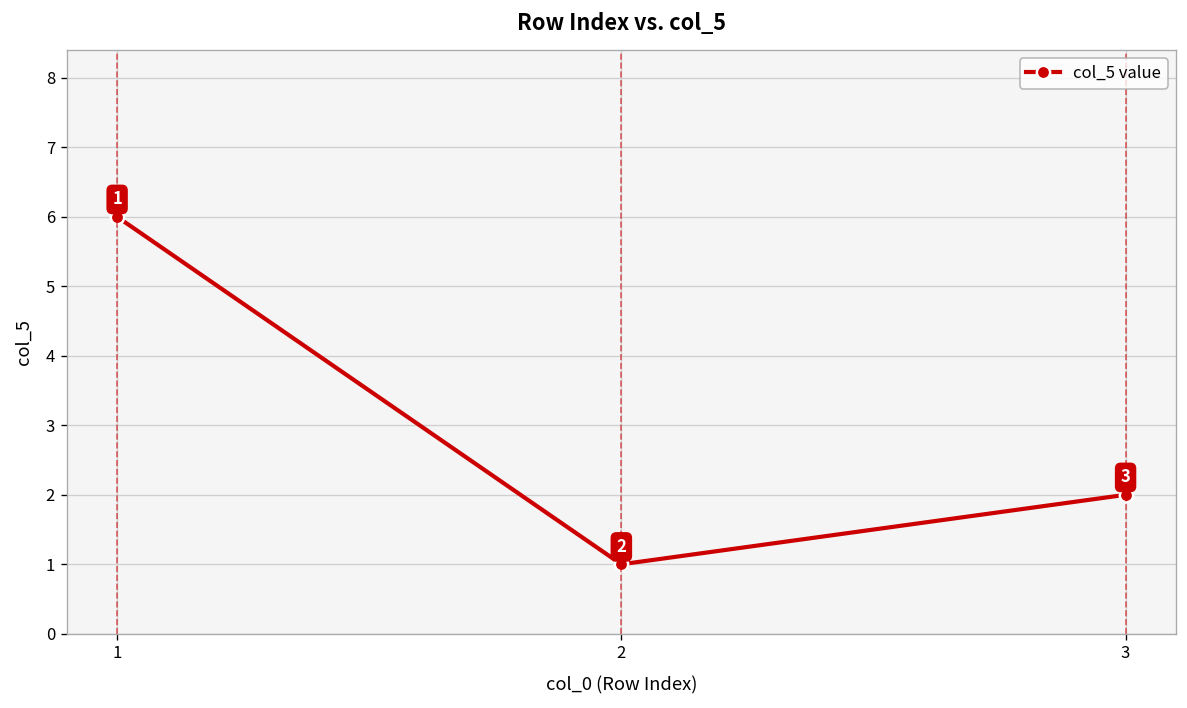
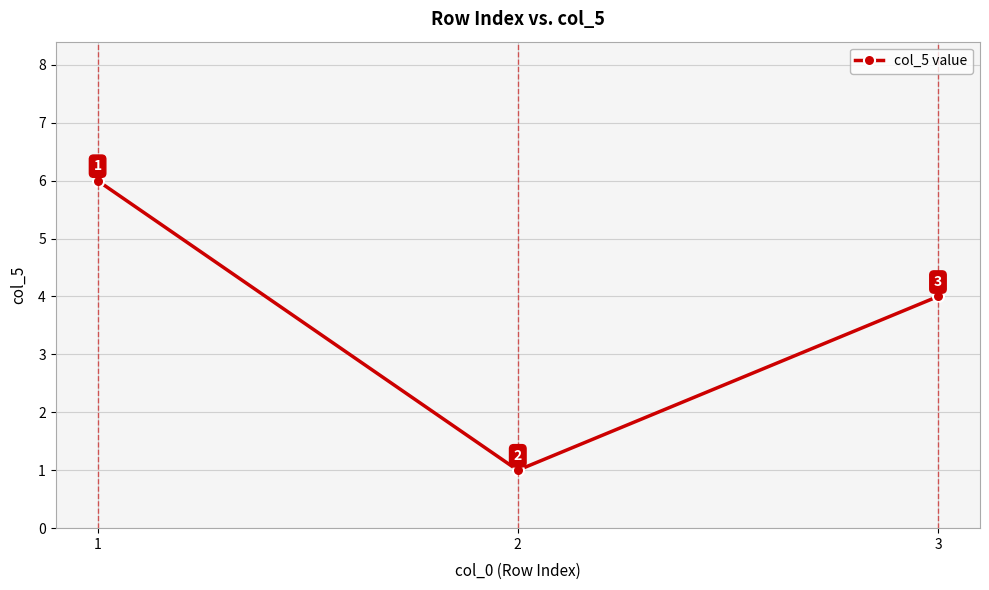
  {
-   "3": 2
+   "3": 4
  }
